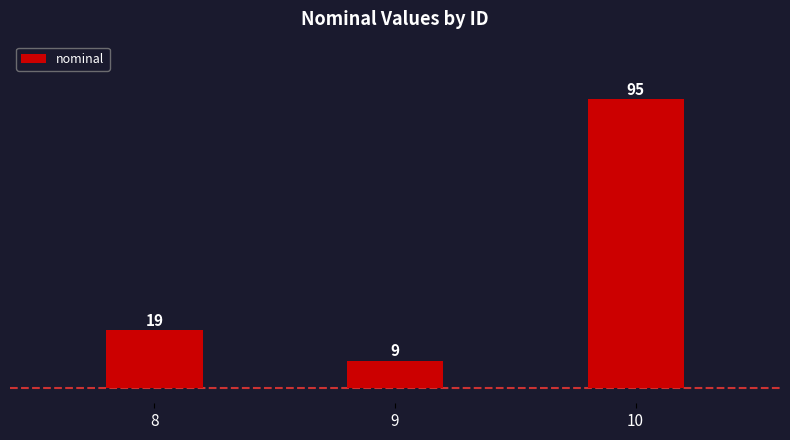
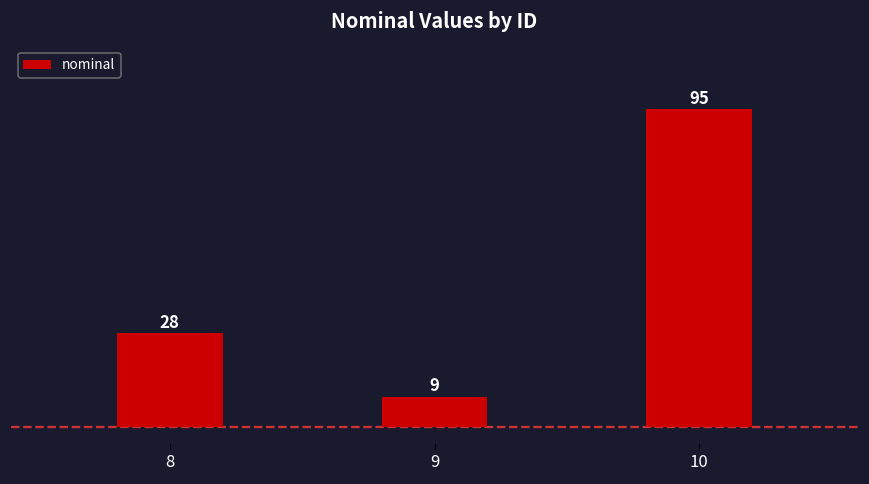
  {
-   "8": 19,
+   "8": 28,
    "9": 9,
    "10": 95
  }
